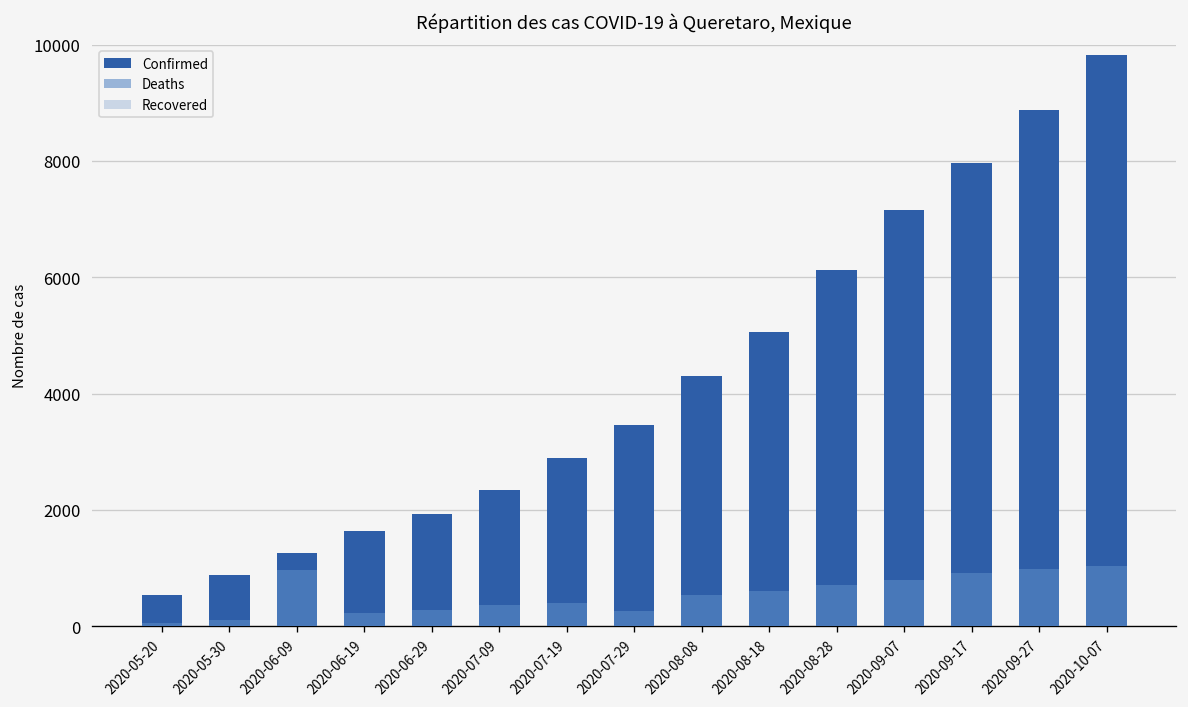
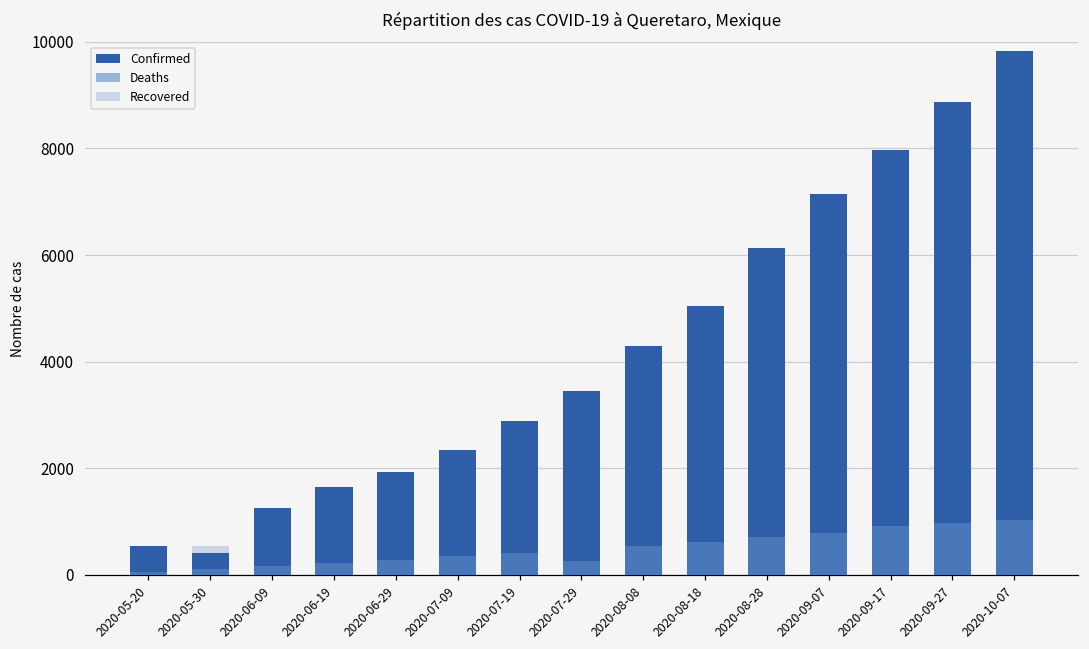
  {
    "Confirmed": {
      "2020-05-20": 500,
-     "2020-05-30": 900,
+     "2020-05-30": 400,
      "2020-06-09": 1300,
      "2020-06-19": 1600,
      "2020-06-29": 1900,
      "2020-07-09": 2300,
      "2020-07-19": 2900,
      "2020-07-29": 3500,
      "2020-08-08": 4300,
      "2020-08-18": 5100,
      "2020-08-28": 6100,
      "2020-09-07": 7200,
      "2020-09-17": 8000,
      "2020-09-27": 8900,
      "2020-10-07": 9800
    },
    "Deaths": {
-     "2020-06-09": 1000
+     "2020-06-09": 200
    }
  }
